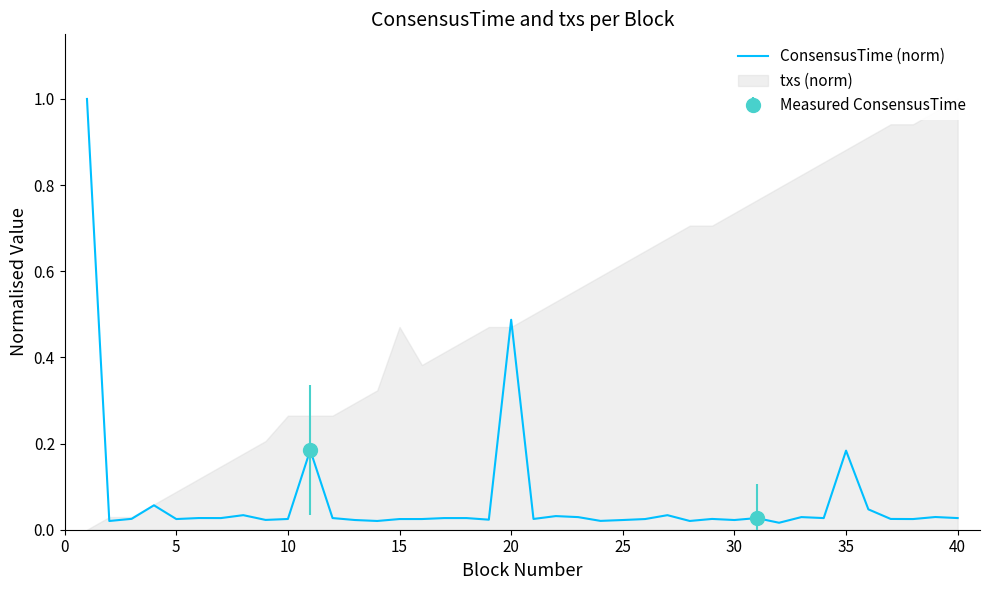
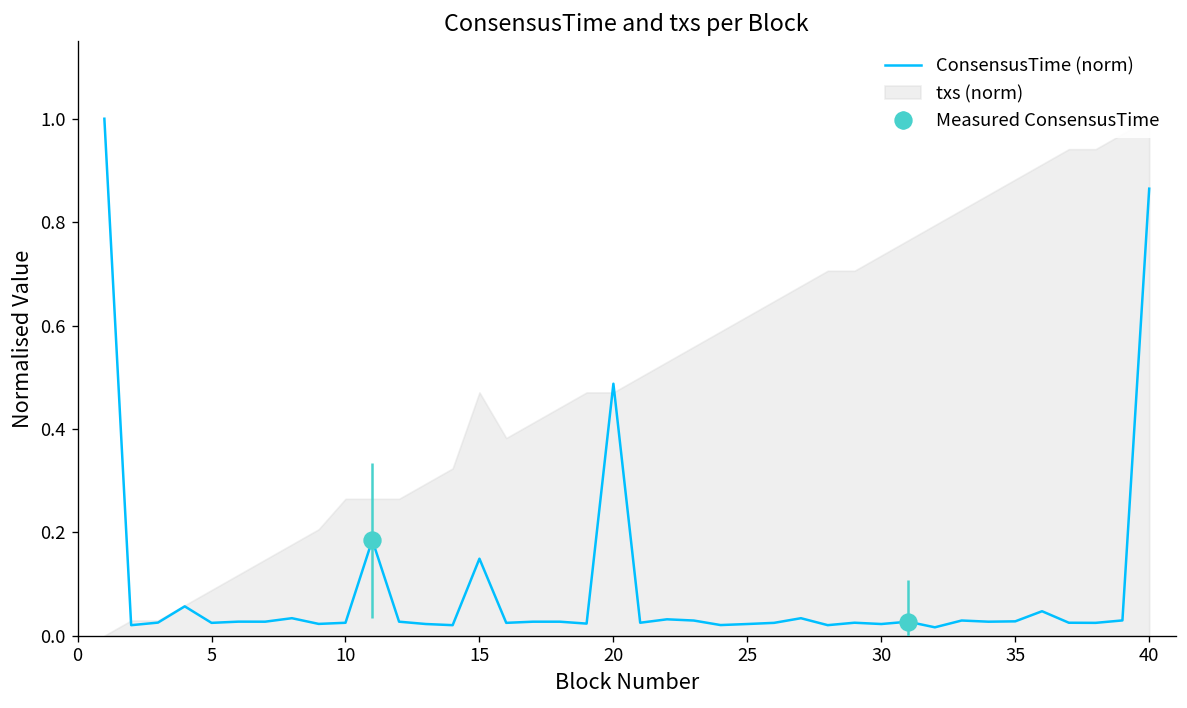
  {
    "ConsensusTime (norm)": {
      "5": 0.02,
      "10": 0.02,
-     "15": 0.02,
+     "15": 0.15,
      "20": 0.49,
      "25": 0.02,
      "30": 0.02,
-     "35": 0.18,
-     "40": 0.03
+     "35": 0.03,
+     "40": 0.86
    },
    "txs (norm)": {
      "5": 0.09,
      "10": 0.26,
      "15": 0.47,
      "20": 0.47,
      "25": 0.62,
      "30": 0.74,
      "35": 0.88
    }
  }
